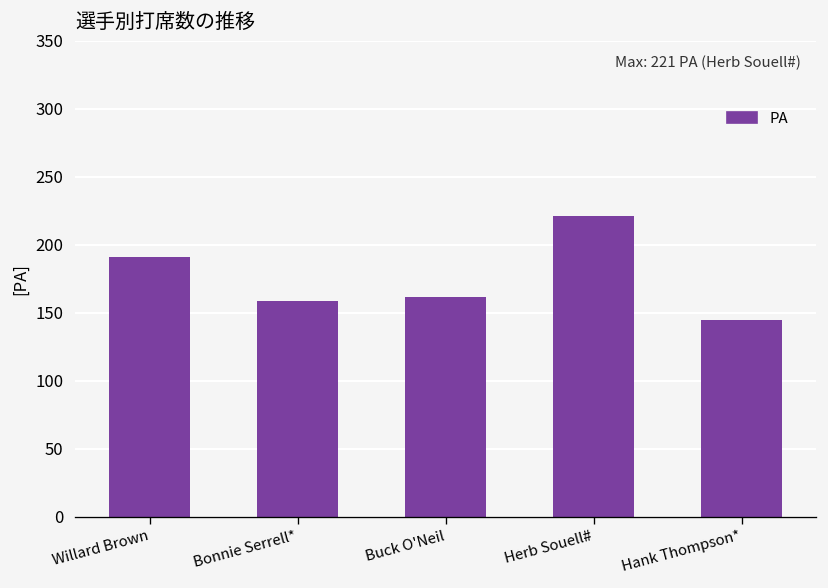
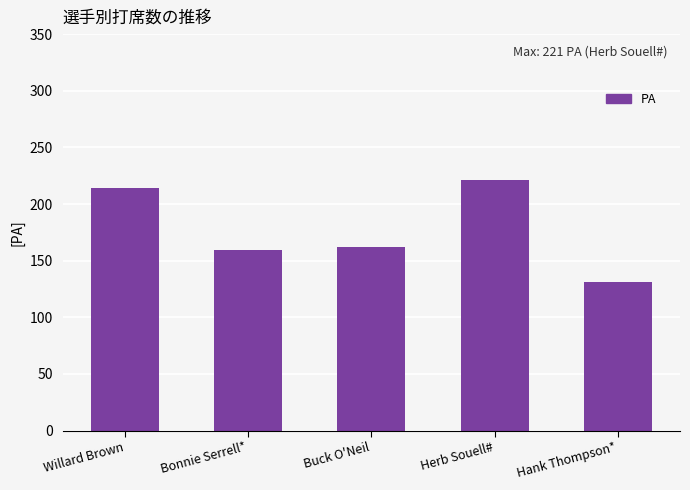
  {
-   "Willard Brown": 191,
+   "Willard Brown": 214,
    "Bonnie Serrell*": 159,
    "Buck O'Neil": 162,
    "Herb Souell#": 221,
-   "Hank Thompson*": 145
+   "Hank Thompson*": 131
  }
